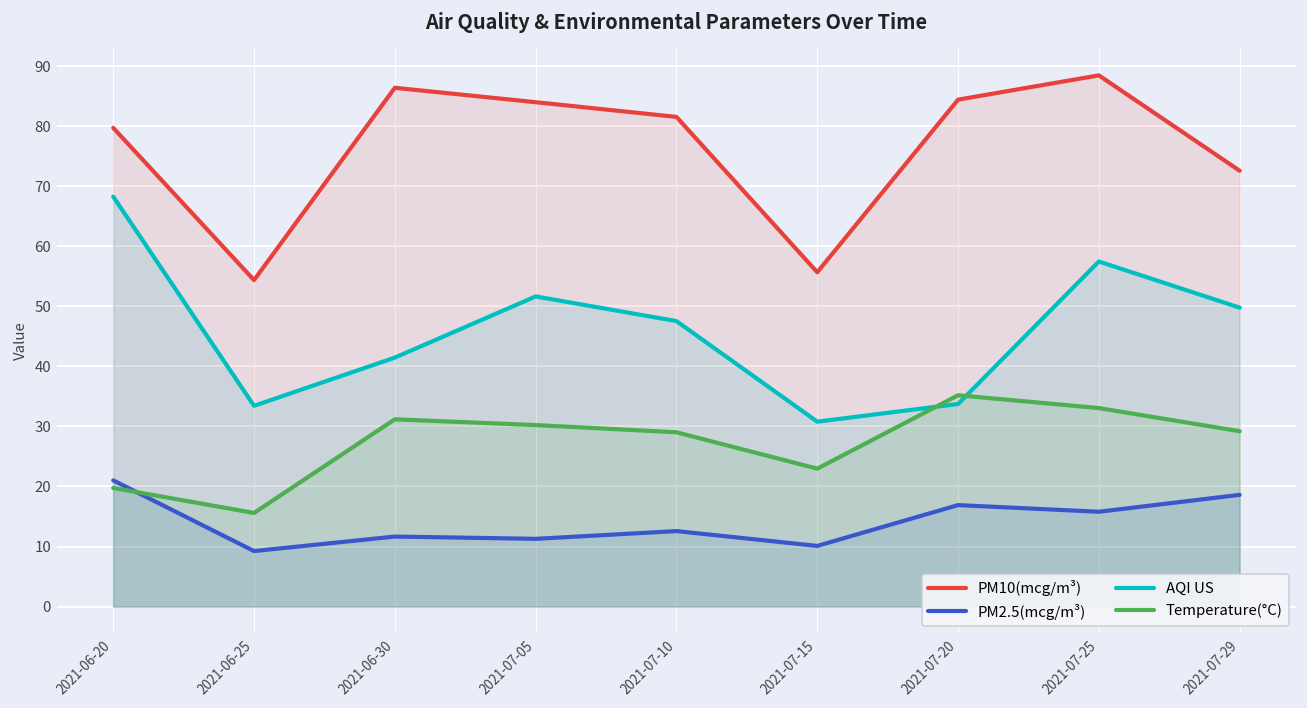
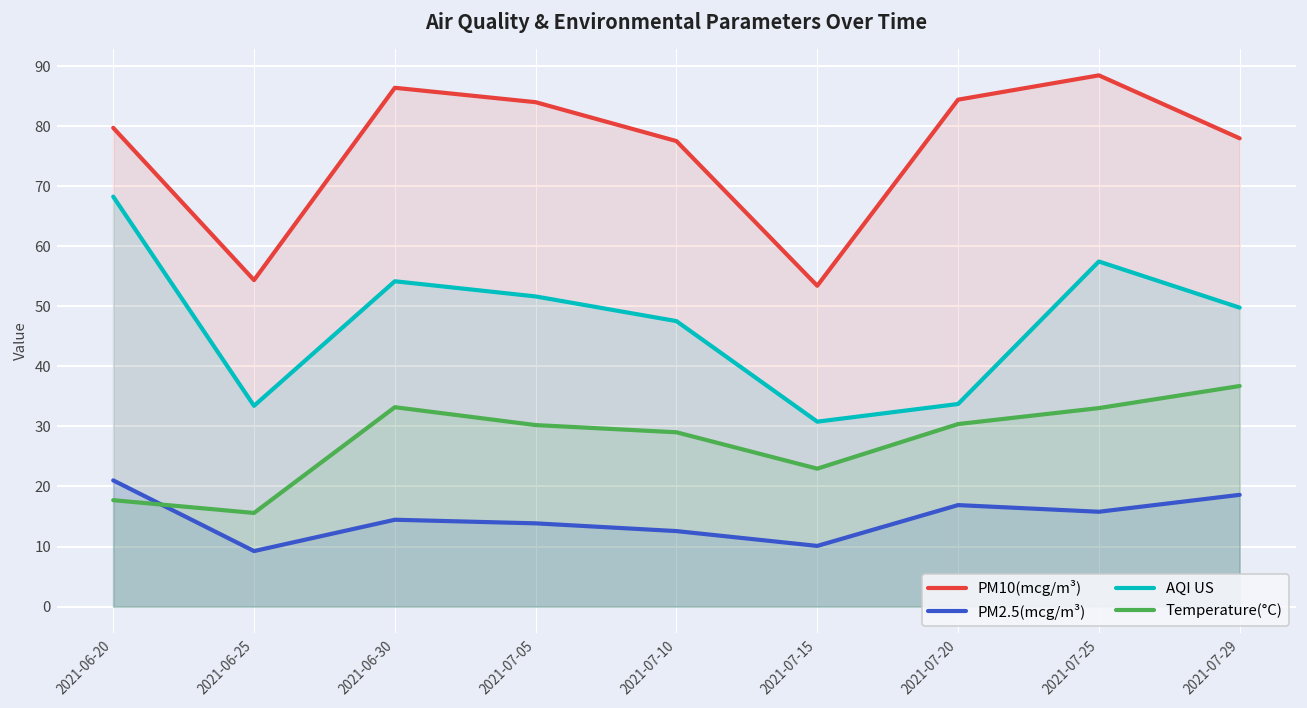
  {
    "PM10(mcg/m³)": {
      "2021-06-20": 80,
      "2021-06-25": 54,
      "2021-06-30": 86,
      "2021-07-05": 84,
-     "2021-07-10": 82,
-     "2021-07-15": 56,
+     "2021-07-10": 78,
+     "2021-07-15": 53,
      "2021-07-20": 84,
      "2021-07-25": 88,
-     "2021-07-29": 73
+     "2021-07-29": 78
    },
    "PM2.5(mcg/m³)": {
      "2021-06-20": 21,
      "2021-06-25": 9,
-     "2021-06-30": 12,
-     "2021-07-05": 11,
+     "2021-06-30": 14,
+     "2021-07-05": 14,
      "2021-07-10": 13,
      "2021-07-15": 10,
      "2021-07-20": 17,
      "2021-07-25": 16,
      "2021-07-29": 19
    },
    "AQI US": {
      "2021-06-20": 68,
      "2021-06-25": 33,
-     "2021-06-30": 41,
+     "2021-06-30": 54,
      "2021-07-05": 52,
      "2021-07-10": 48,
      "2021-07-15": 31,
      "2021-07-20": 34,
      "2021-07-25": 57,
      "2021-07-29": 50
    },
    "Temperature(°C)": {
-     "2021-06-20": 20,
+     "2021-06-20": 18,
      "2021-06-25": 16,
-     "2021-06-30": 31,
+     "2021-06-30": 33,
      "2021-07-05": 30,
      "2021-07-10": 29,
      "2021-07-15": 23,
-     "2021-07-20": 35,
+     "2021-07-20": 30,
      "2021-07-25": 33,
-     "2021-07-29": 29
+     "2021-07-29": 37
    }
  }
